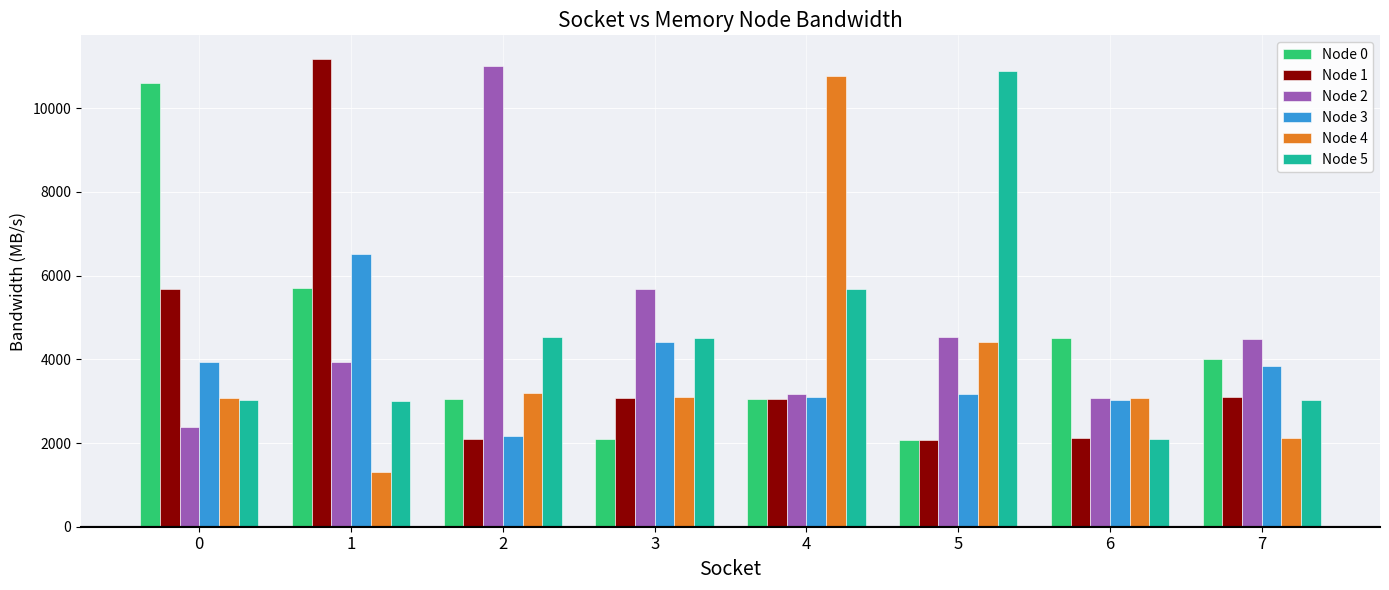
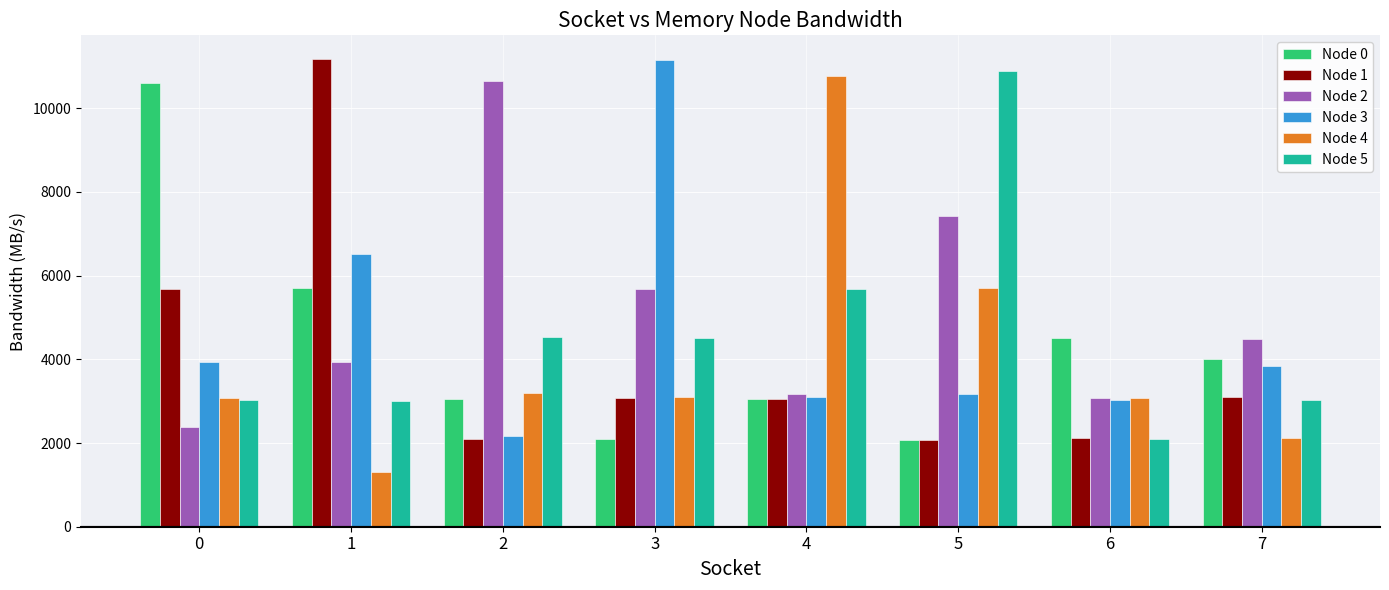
  {
    "Node 1": {
      "0": 5700,
      "1": 11200,
      "2": 2100,
      "3": 3100,
      "4": 3000,
      "5": 2100,
      "6": 2100,
      "7": 3100
    },
    "Node 2": {
      "0": 2400,
      "1": 3900,
-     "2": 11000,
+     "2": 10700,
      "3": 5700,
      "4": 3200,
-     "5": 4500,
+     "5": 7400,
      "6": 3100,
      "7": 4500
    },
    "Node 3": {
      "0": 3900,
      "1": 6500,
      "2": 2200,
-     "3": 4400,
+     "3": 11200,
      "4": 3100,
      "5": 3200,
      "6": 3000,
      "7": 3800
    },
    "Node 4": {
      "0": 3100,
      "1": 1300,
      "2": 3200,
      "3": 3100,
      "4": 10800,
-     "5": 4400,
+     "5": 5700,
      "6": 3100,
      "7": 2100
    }
  }
